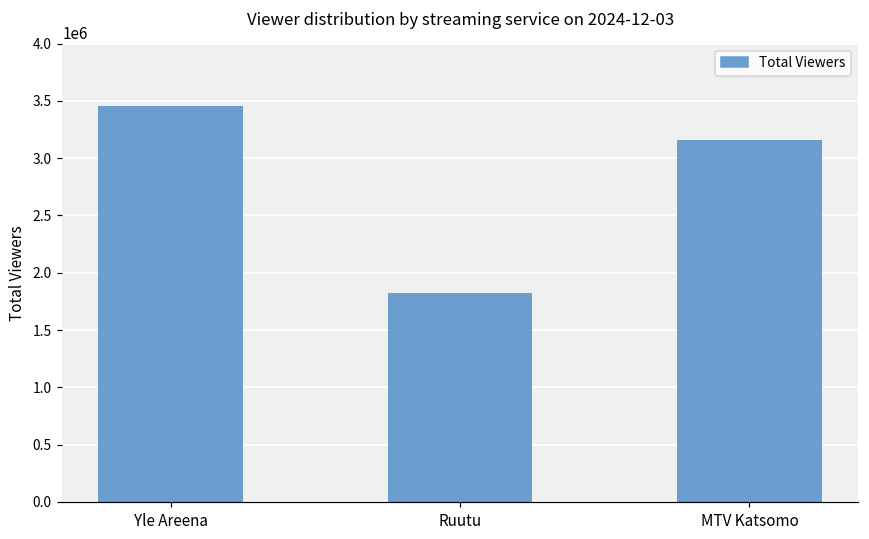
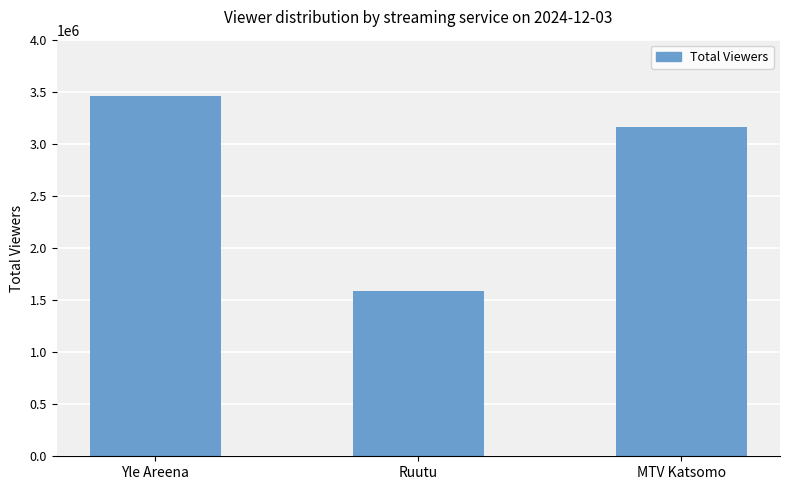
  {
    "Yle Areena": 3460000,
-   "Ruutu": 1830000,
+   "Ruutu": 1580000,
    "MTV Katsomo": 3160000
  }
